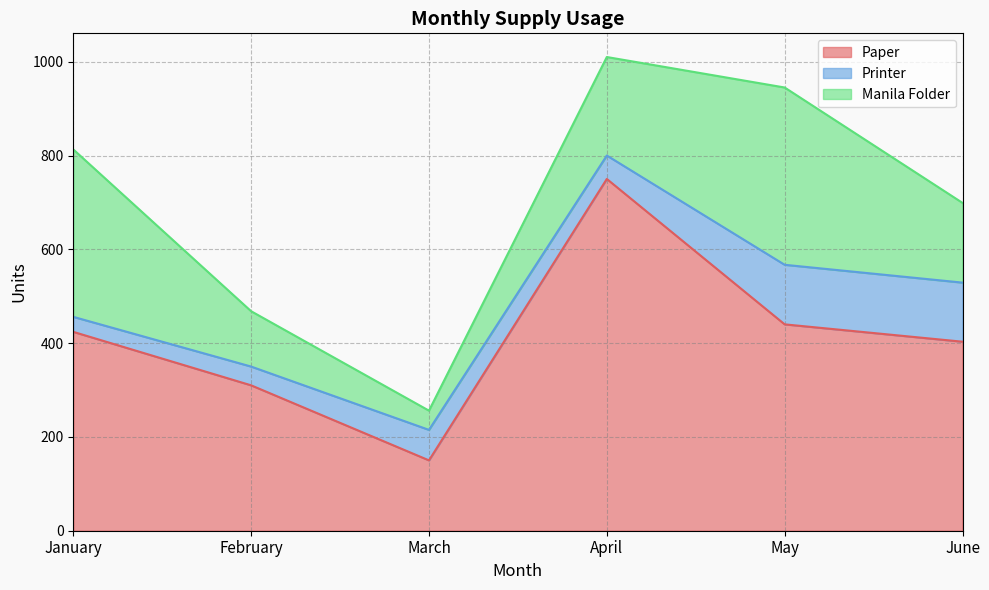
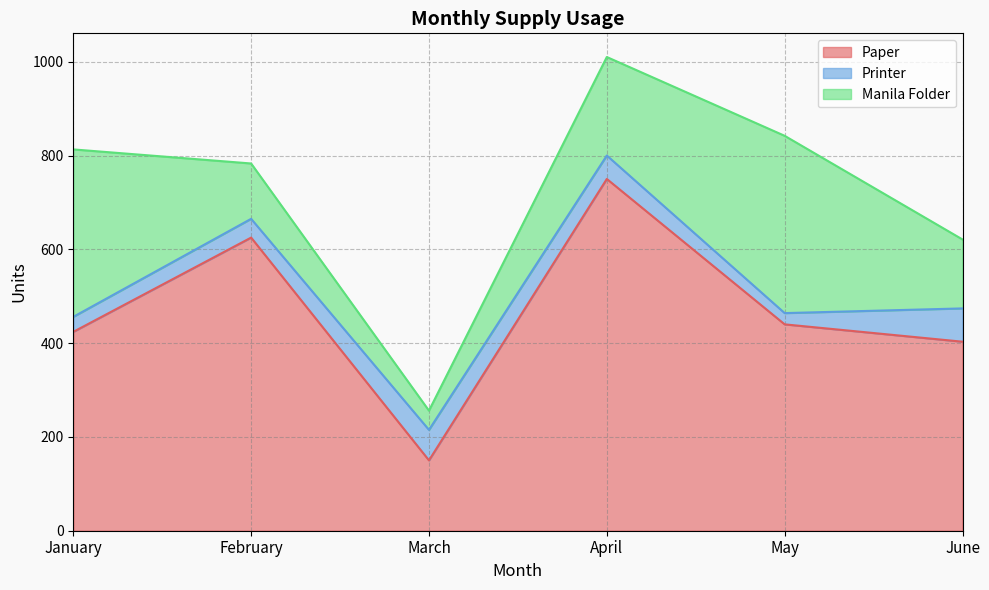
  {
    "Paper": {
      "January": 420,
-     "February": 310,
+     "February": 630,
      "March": 150,
      "April": 750,
      "May": 440,
      "June": 400
    },
    "Printer": {
      "January": 30,
      "February": 40,
      "March": 70,
      "April": 50,
-     "May": 130,
-     "June": 130
+     "May": 20,
+     "June": 70
    },
    "Manila Folder": {
      "January": 360,
      "February": 120,
      "March": 40,
      "April": 210,
      "May": 380,
-     "June": 170
+     "June": 150
    }
  }
